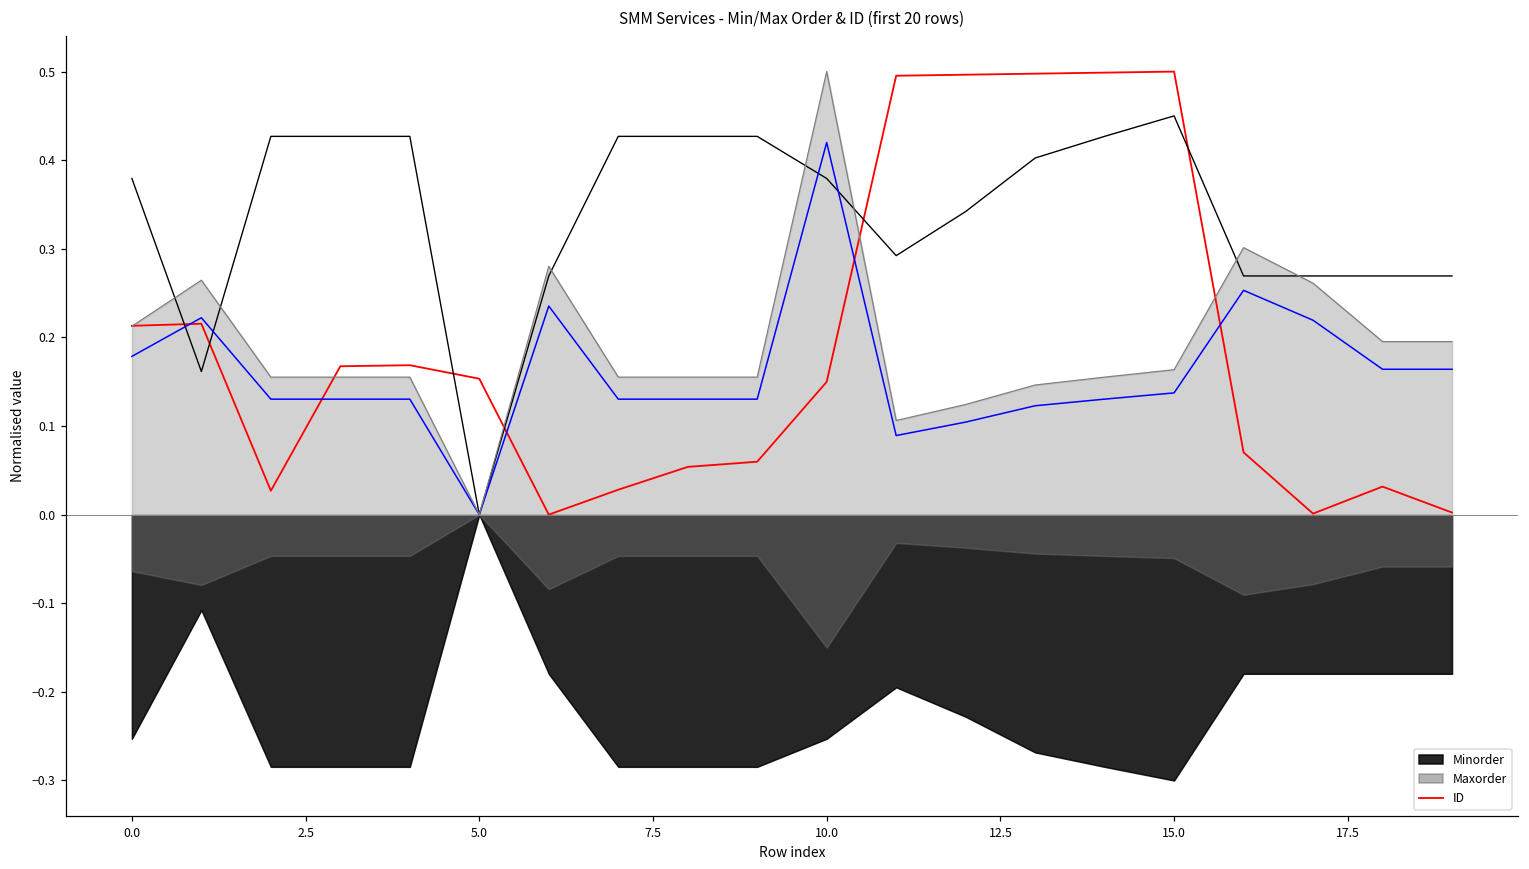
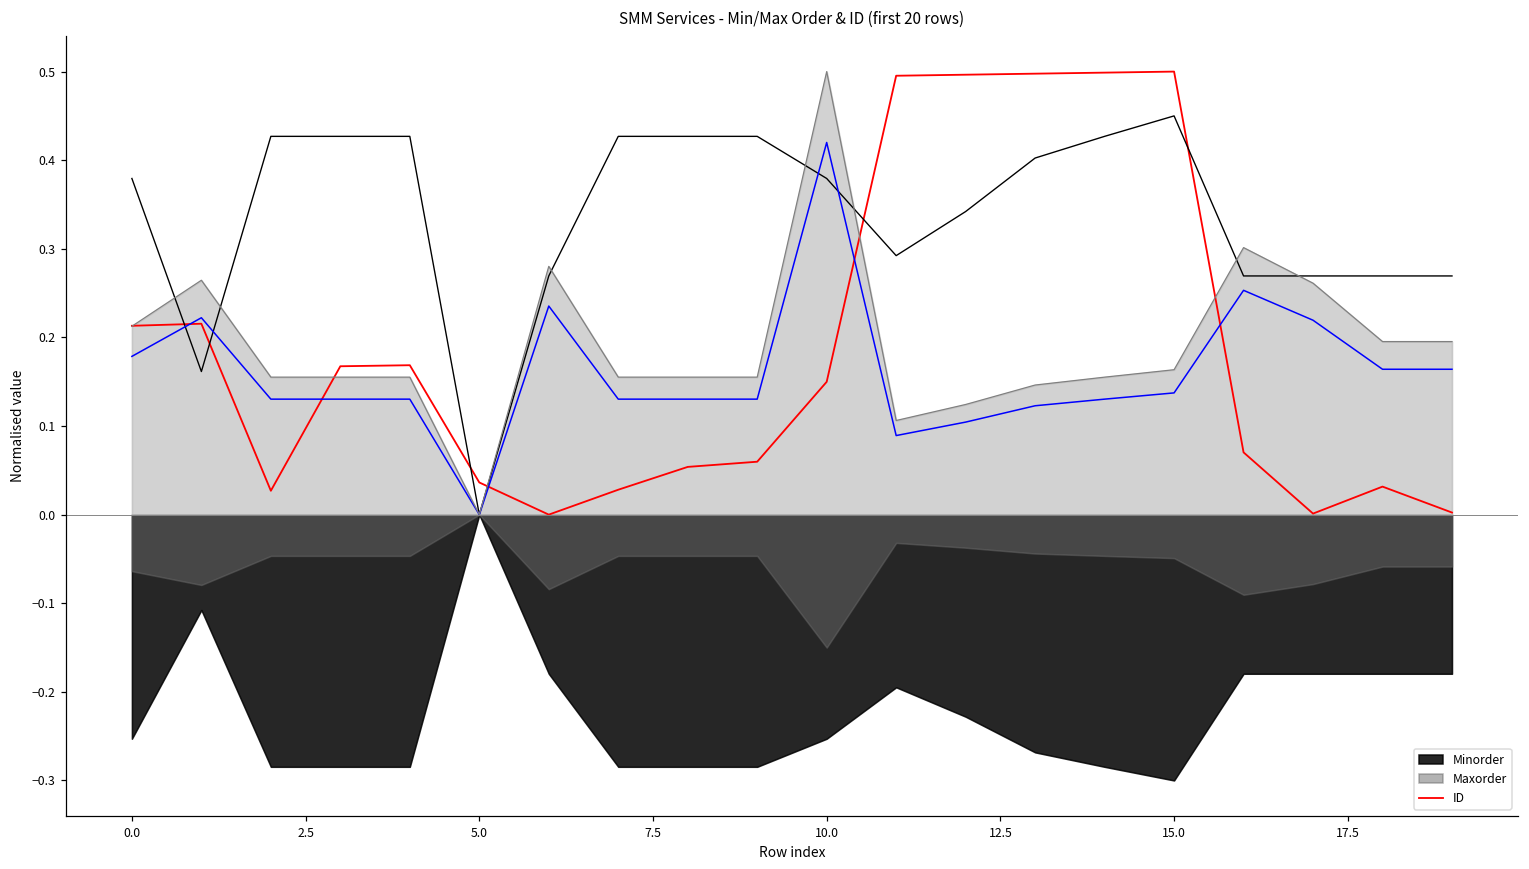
  {
    "ID": {
-     "5.0": 0.15,
+     "5.0": 0.04,
      "10.0": 0.15,
      "15.0": 0.50
    }
  }
